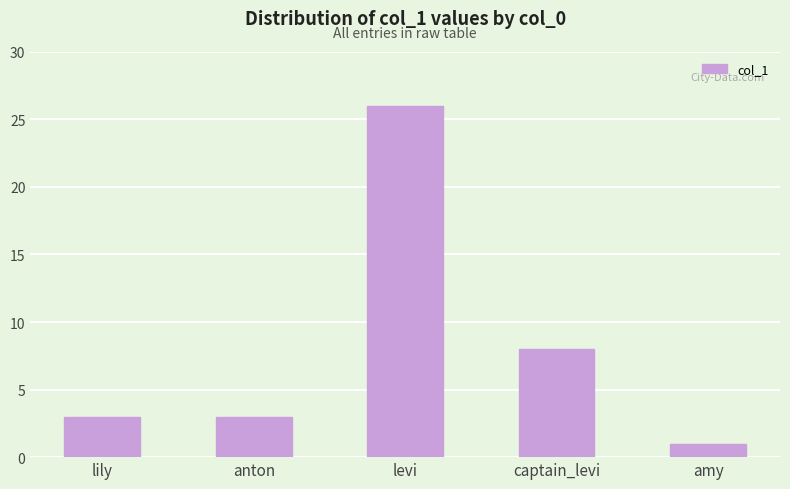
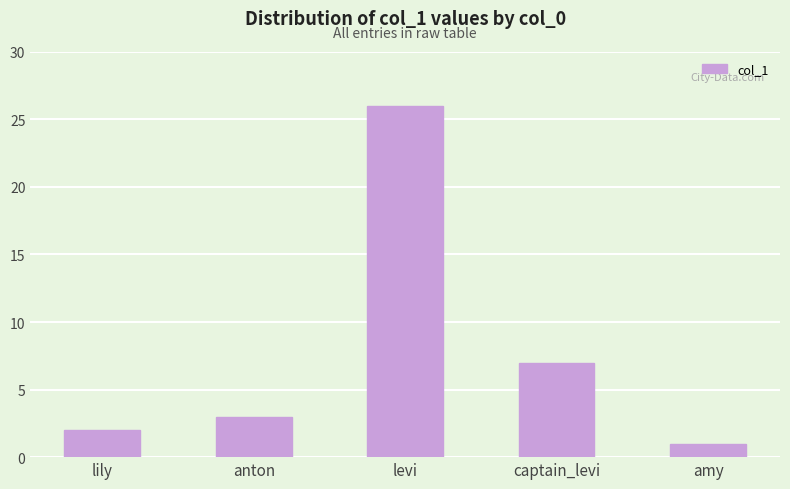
  {
-   "lily": 3,
+   "lily": 2,
    "anton": 3,
    "levi": 26,
-   "captain_levi": 8,
+   "captain_levi": 7,
    "amy": 1
  }
